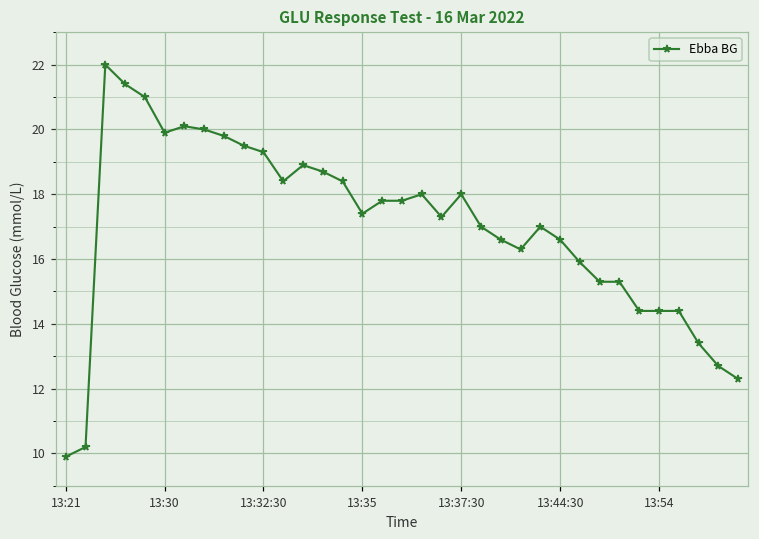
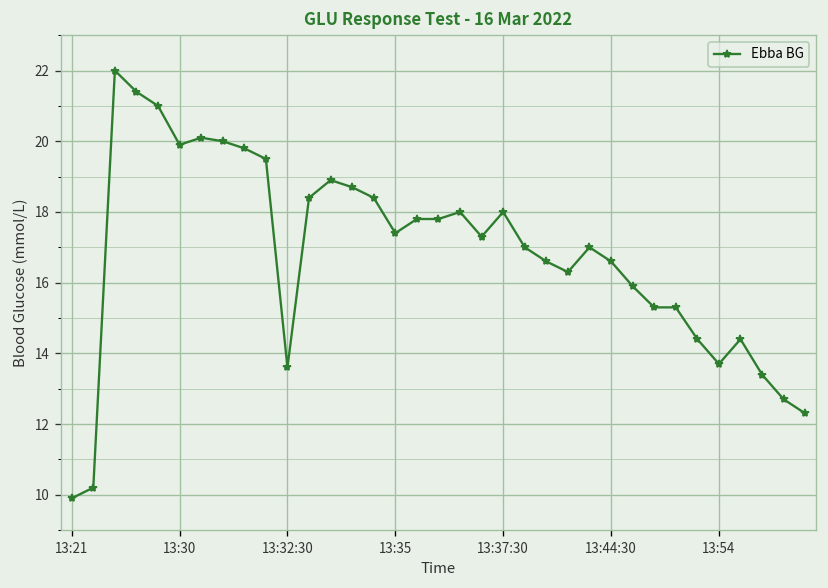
  {
    "13:21": 9.9,
    "13:30": 19.9,
-   "13:32:30": 19.3,
+   "13:32:30": 13.6,
    "13:35": 17.4,
    "13:37:30": 18.0,
    "13:44:30": 16.6,
-   "13:54": 14.4
+   "13:54": 13.7
  }
